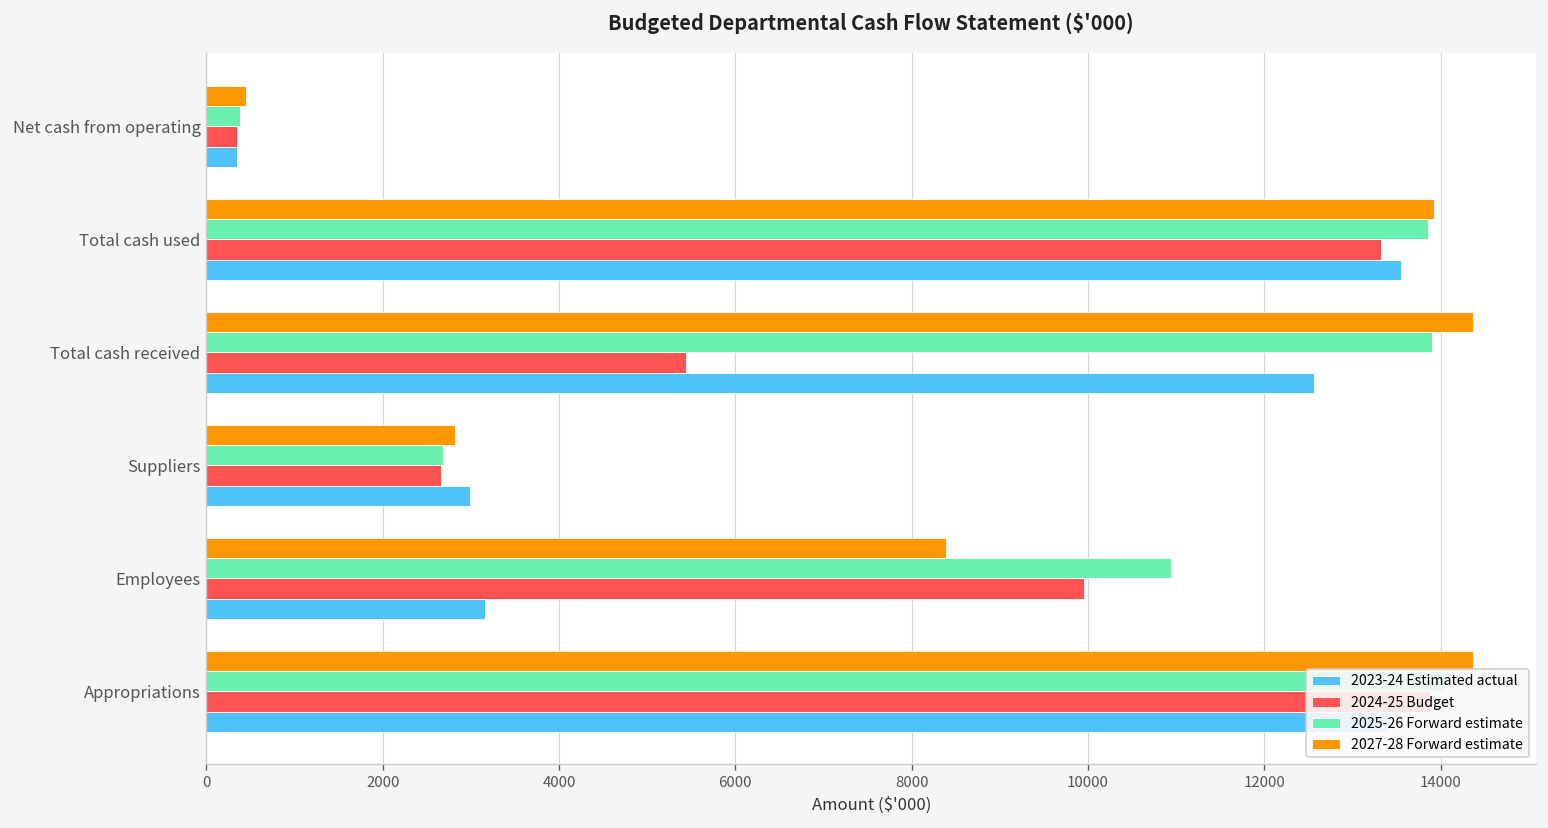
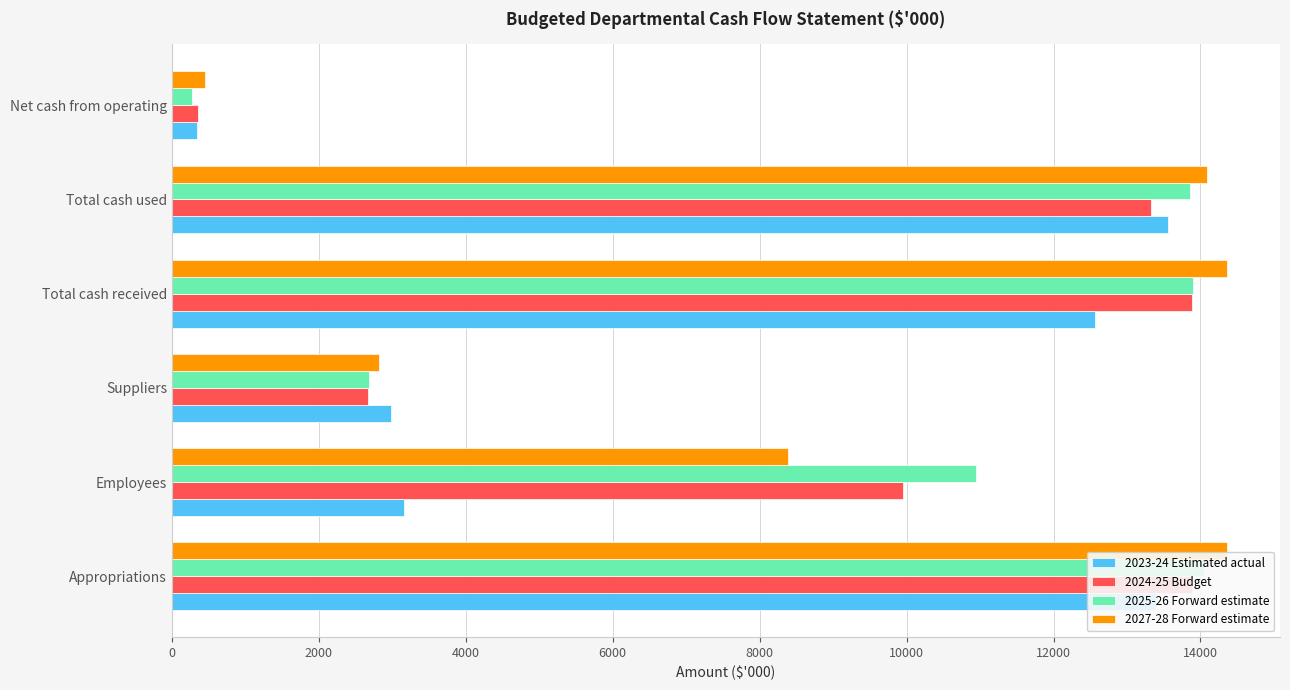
  {
    "2023-24 Estimated actual": {
      "Net cash from operating": 300,
      "Total cash used": 13600,
      "Total cash received": 12600,
      "Suppliers": 3000,
      "Employees": 3200
    },
    "2024-25 Budget": {
      "Net cash from operating": 400,
      "Total cash used": 13300,
-     "Total cash received": 5400,
+     "Total cash received": 13900,
      "Suppliers": 2700,
      "Employees": 10000
    },
    "2025-26 Forward estimate": {
-     "Net cash from operating": 400,
+     "Net cash from operating": 300,
      "Total cash used": 13900,
      "Total cash received": 13900,
      "Suppliers": 2700,
      "Employees": 10900
    },
    "2027-28 Forward estimate": {
      "Net cash from operating": 400,
-     "Total cash used": 13900,
+     "Total cash used": 14100,
      "Total cash received": 14400,
      "Suppliers": 2800,
      "Employees": 8400,
      "Appropriations": 14400
    }
  }
